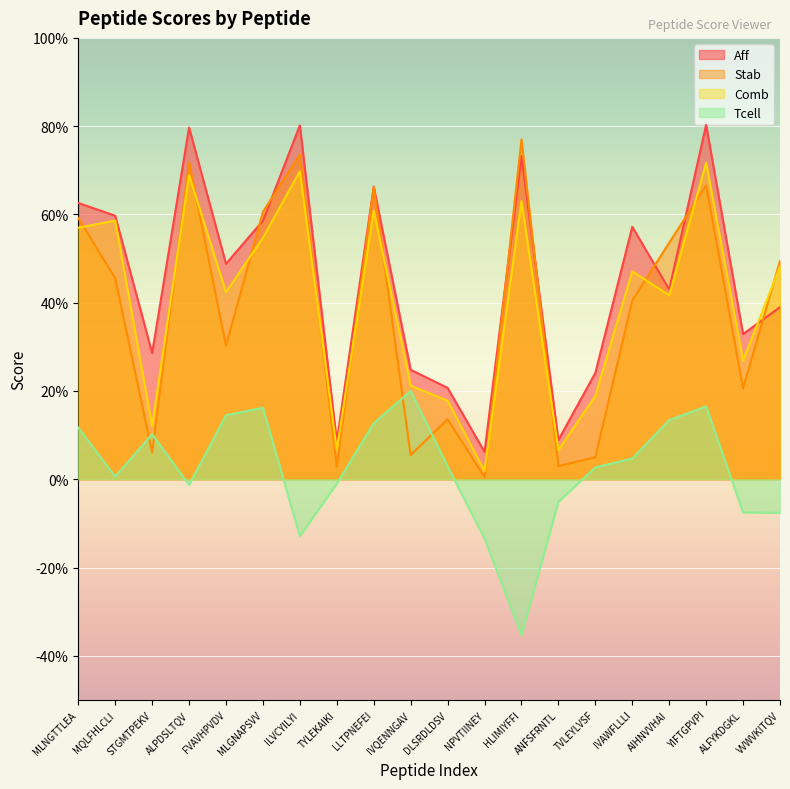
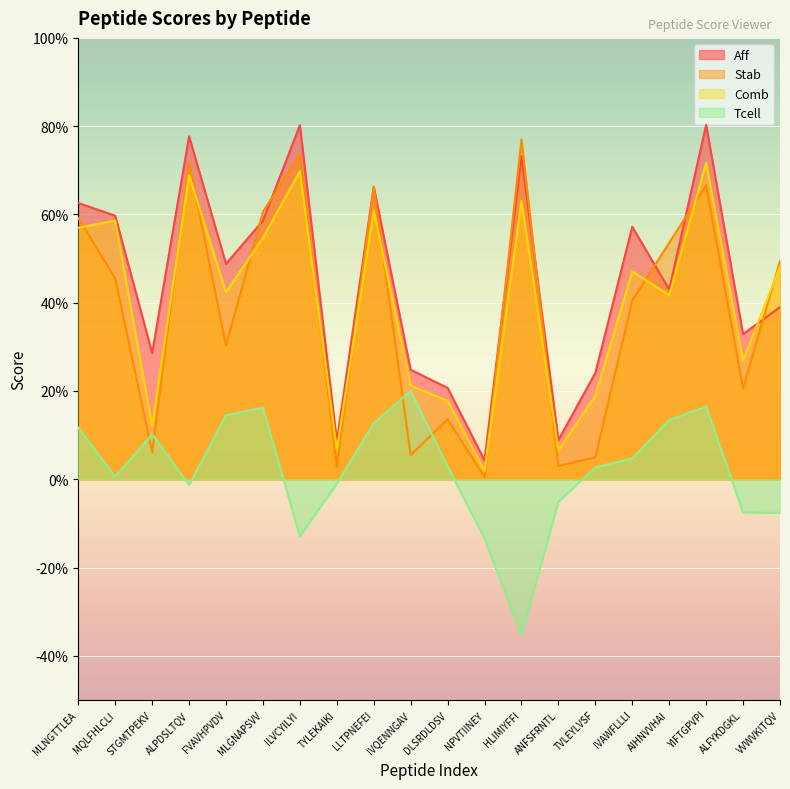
  {
    "Aff": {
      "MLNGTTLEA": "63%",
      "MQLFHLCLI": "60%",
      "STGMTPEKV": "29%",
-     "ALPDSLTQV": "80%",
+     "ALPDSLTQV": "78%",
      "FVAVHPVDV": "49%",
      "MLGNAPSVV": "59%",
      "ILVCYILYI": "80%",
      "TYLEKAIKI": "9%",
      "IVQENNGAV": "25%",
      "DLSRDLDSV": "21%",
-     "NPVTIINEY": "6%",
+     "NPVTIINEY": "4%",
      "HLIMIYFFI": "73%",
      "ANFSFRNTL": "9%",
      "TVLEYLVSF": "24%",
      "IVAWFLLLI": "57%",
      "AIHNVVHAI": "43%",
      "ALFYKDGKL": "33%",
      "VVWVKITQV": "39%"
    }
  }
